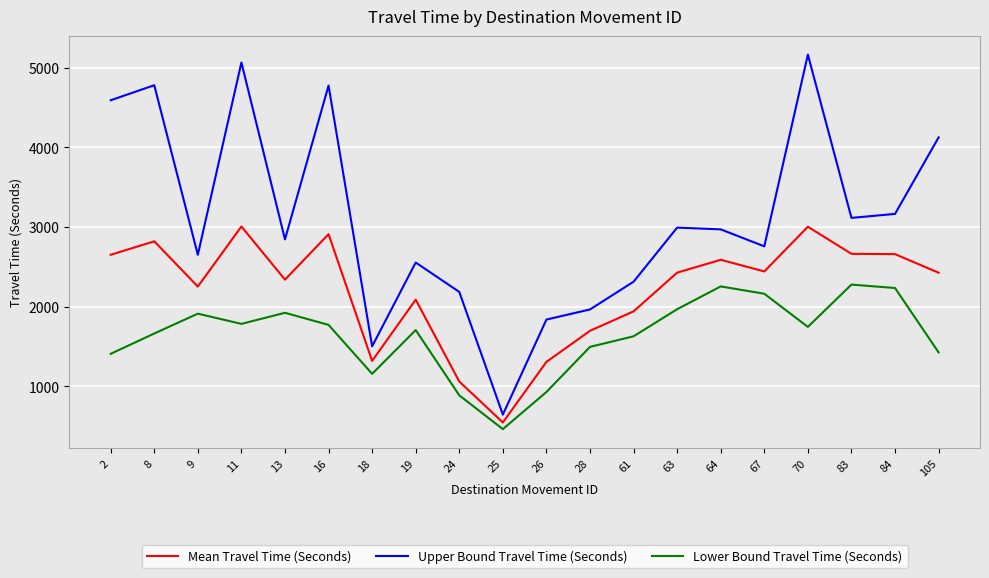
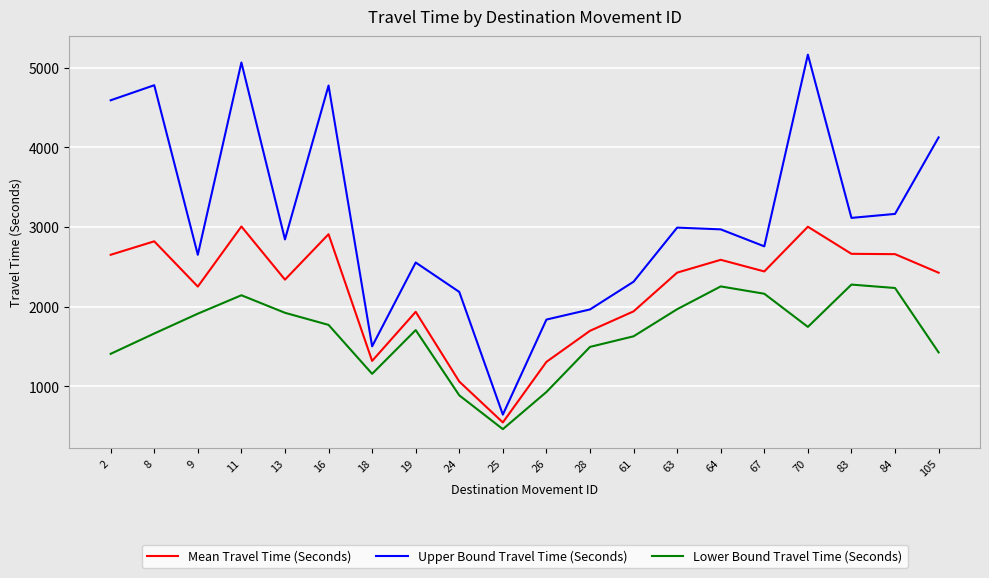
  {
    "Mean Travel Time (Seconds)": {
      "2": 2700,
      "8": 2800,
      "9": 2300,
      "11": 3000,
      "13": 2300,
      "16": 2900,
      "18": 1300,
-     "19": 2100,
+     "19": 1900,
      "24": 1100,
      "25": 500,
      "26": 1300,
      "28": 1700,
      "61": 1900,
      "63": 2400,
      "64": 2600,
      "67": 2400,
      "70": 3000,
      "83": 2700,
      "84": 2700,
      "105": 2400
    },
    "Upper Bound Travel Time (Seconds)": {
      "2": 4600,
      "8": 4800,
      "9": 2700,
      "11": 5100,
      "13": 2800,
      "16": 4800,
      "18": 1500,
      "19": 2600,
      "24": 2200,
      "25": 600,
      "26": 1800,
      "28": 2000,
      "61": 2300,
      "63": 3000,
      "64": 3000,
      "67": 2800,
      "70": 5200,
      "83": 3100,
      "84": 3200,
      "105": 4100
    },
    "Lower Bound Travel Time (Seconds)": {
      "2": 1400,
      "8": 1700,
      "9": 1900,
-     "11": 1800,
+     "11": 2100,
      "13": 1900,
      "16": 1800,
      "18": 1200,
      "19": 1700,
      "24": 900,
      "25": 500,
      "26": 900,
      "28": 1500,
      "61": 1600,
      "63": 2000,
      "64": 2300,
      "67": 2200,
      "70": 1700,
      "83": 2300,
      "84": 2200,
      "105": 1400
    }
  }
